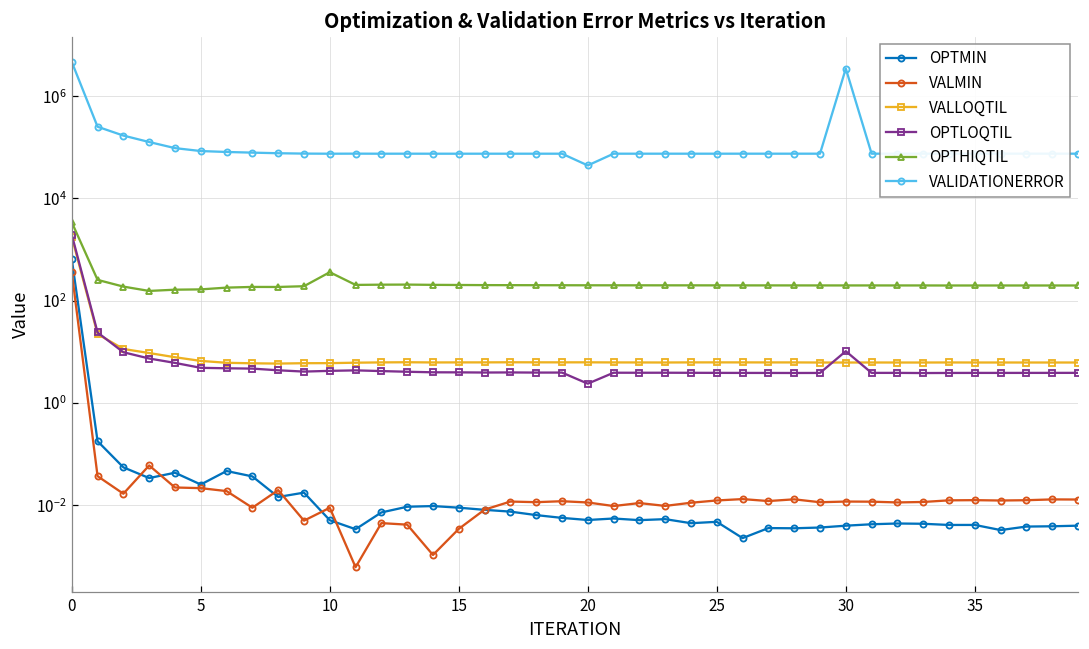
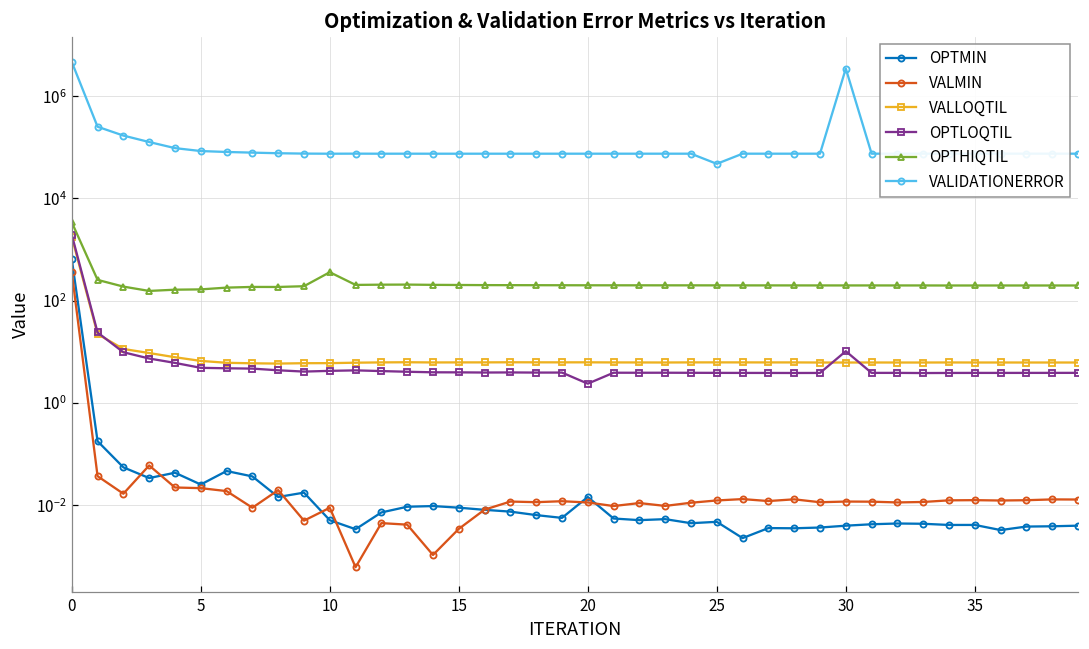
  {
    "OPTMIN": {
      "0": 700,
      "5": 0.03,
      "10": 0.005,
      "15": 0.009,
-     "20": 0.005,
+     "20": 0.015,
      "25": 0.005,
      "30": 0.004,
      "35": 0.004
    },
    "VALMIN": {
      "0": 400,
      "5": 0.02,
      "10": 0.009,
      "15": 0.003,
      "20": 0.011,
      "25": 0.012,
      "30": 0.012,
      "35": 0.013
    },
    "VALLOQTIL": {
      "5": 7,
      "10": 6,
      "15": 6,
      "20": 6,
      "25": 6,
      "30": 6,
      "35": 6
    },
    "OPTLOQTIL": {
      "5": 5,
      "10": 4,
      "15": 4,
      "20": 2,
      "25": 4,
      "30": 10,
      "35": 4
    },
    "OPTHIQTIL": {
      "0": 3000,
      "5": 170,
      "10": 400,
      "15": 200,
      "20": 200,
      "25": 200,
      "30": 200,
      "35": 200
    },
    "VALIDATIONERROR": {
      "0": 5000000,
      "5": 80000,
      "10": 80000,
      "15": 80000,
-     "20": 40000,
-     "25": 80000,
+     "20": 80000,
+     "25": 50000,
      "30": 3000000
    }
  }
